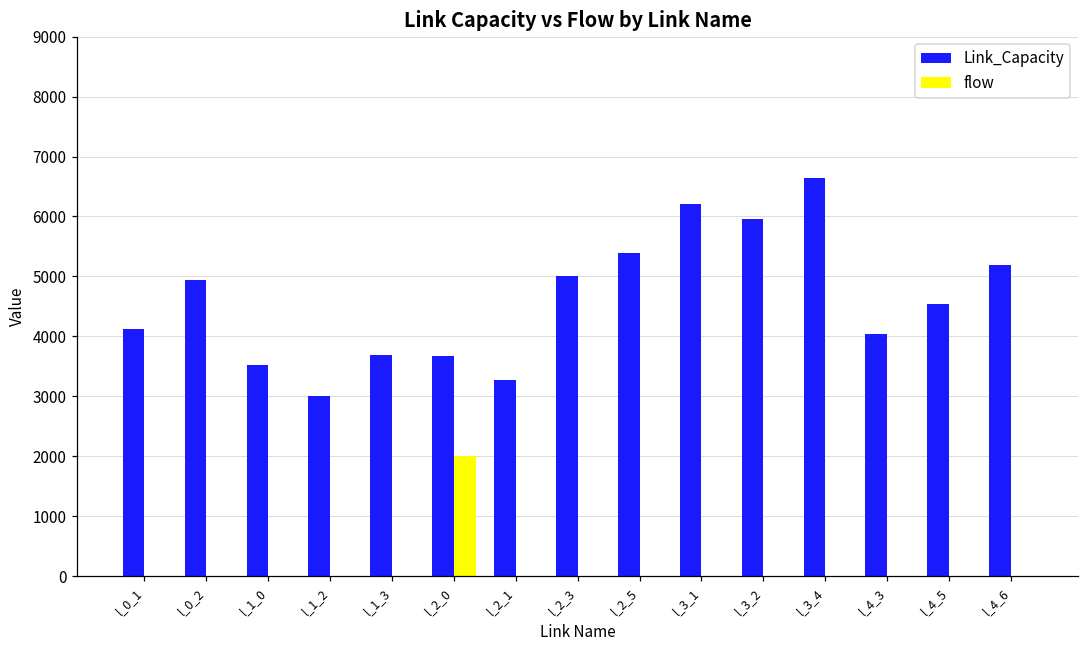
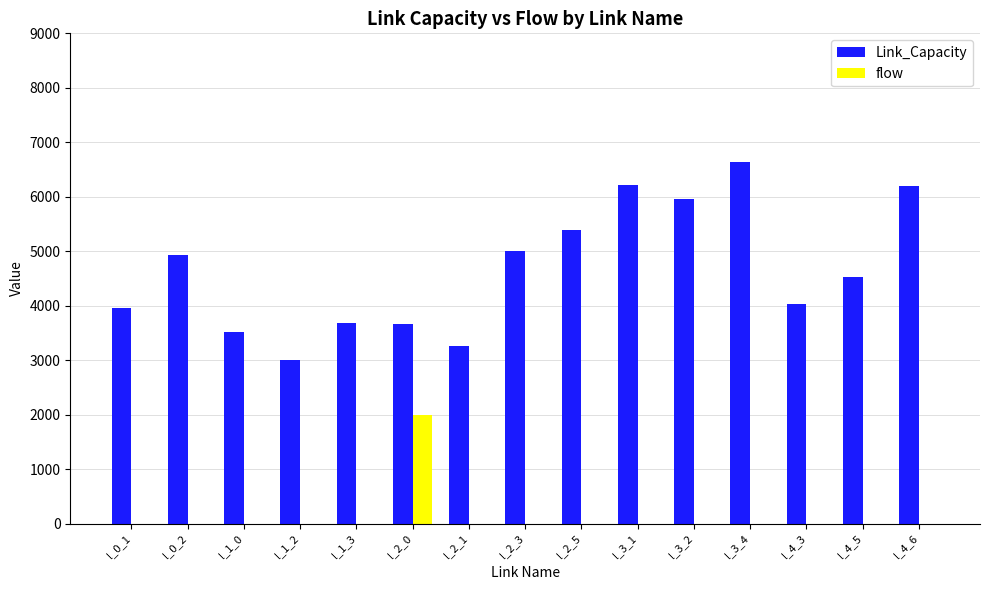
  {
    "Link_Capacity": {
-     "l_0_1": 4100,
+     "l_0_1": 4000,
      "l_0_2": 4900,
      "l_1_0": 3500,
      "l_1_2": 3000,
      "l_1_3": 3700,
      "l_2_0": 3700,
      "l_2_1": 3300,
      "l_2_3": 5000,
      "l_2_5": 5400,
      "l_3_1": 6200,
      "l_3_2": 6000,
      "l_3_4": 6600,
      "l_4_3": 4000,
      "l_4_5": 4500,
-     "l_4_6": 5200
+     "l_4_6": 6200
    },
    "flow": {
      "l_0_1": 0,
      "l_0_2": 0,
      "l_1_0": 0,
      "l_1_2": 0,
      "l_1_3": 0,
      "l_2_0": 2000,
      "l_2_1": 0,
      "l_2_3": 0,
      "l_2_5": 0,
      "l_3_1": 0,
      "l_3_2": 0,
      "l_3_4": 0,
      "l_4_3": 0,
      "l_4_5": 0,
      "l_4_6": 0
    }
  }
